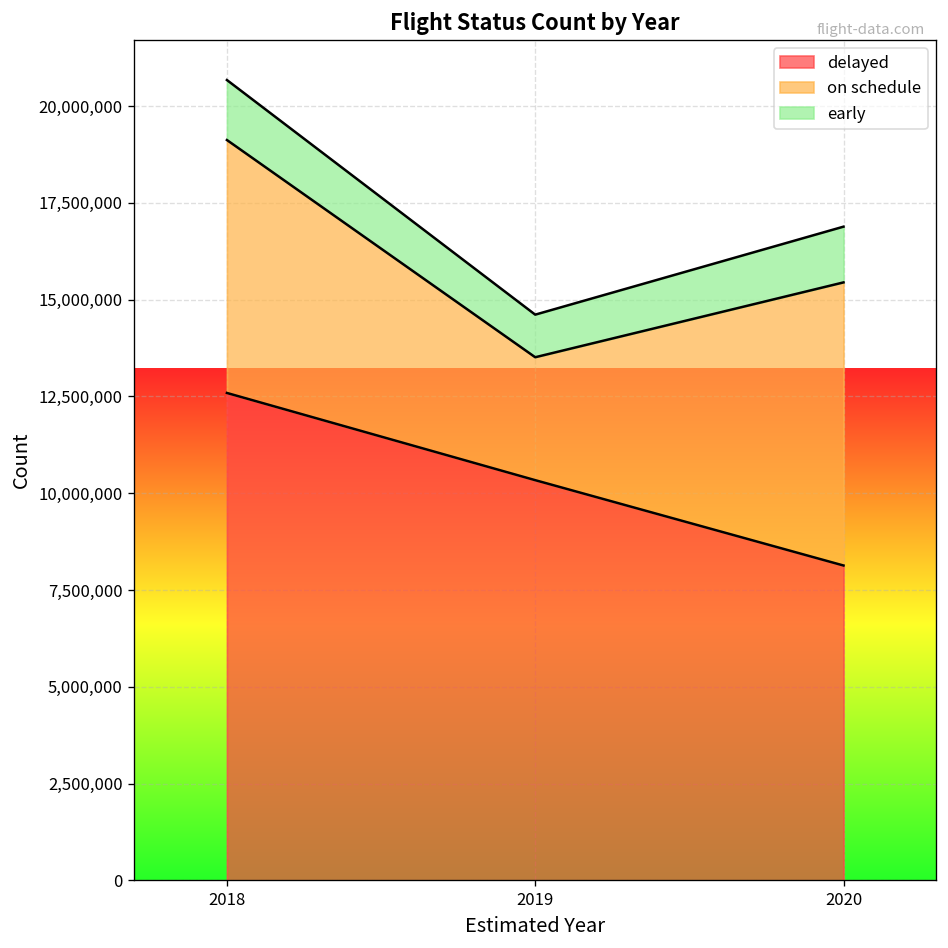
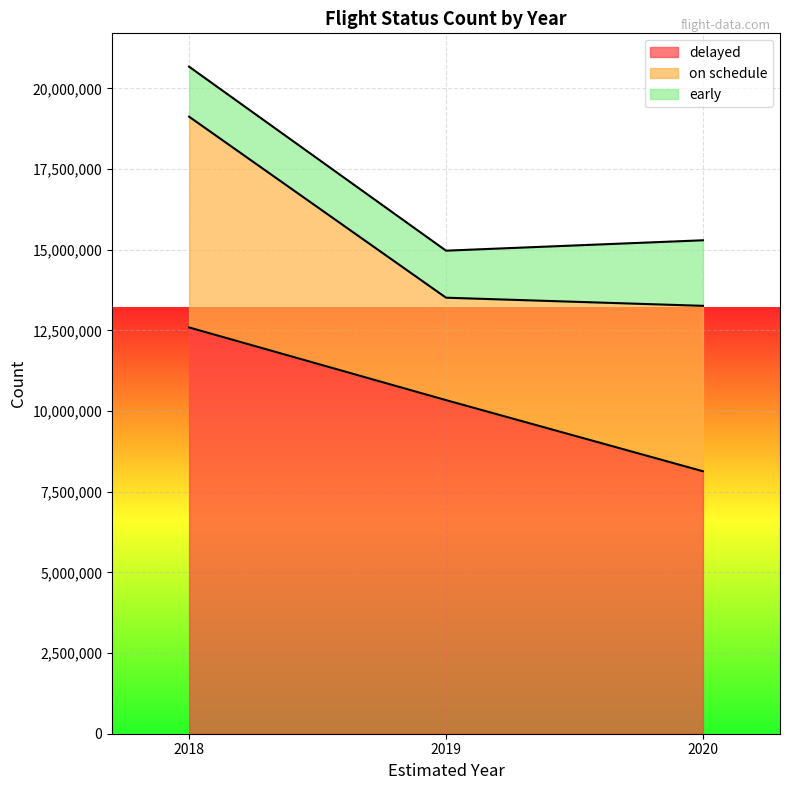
  {
    "delayed": {
      "2018": "12,600,000",
      "2019": "10,300,000",
      "2020": "8,100,000"
    },
    "on schedule": {
      "2018": "6,500,000",
      "2019": "3,200,000",
-     "2020": "7,300,000"
+     "2020": "5,100,000"
    },
    "early": {
      "2018": "1,500,000",
-     "2019": "1,100,000",
-     "2020": "1,400,000"
+     "2019": "1,500,000",
+     "2020": "2,000,000"
    }
  }
